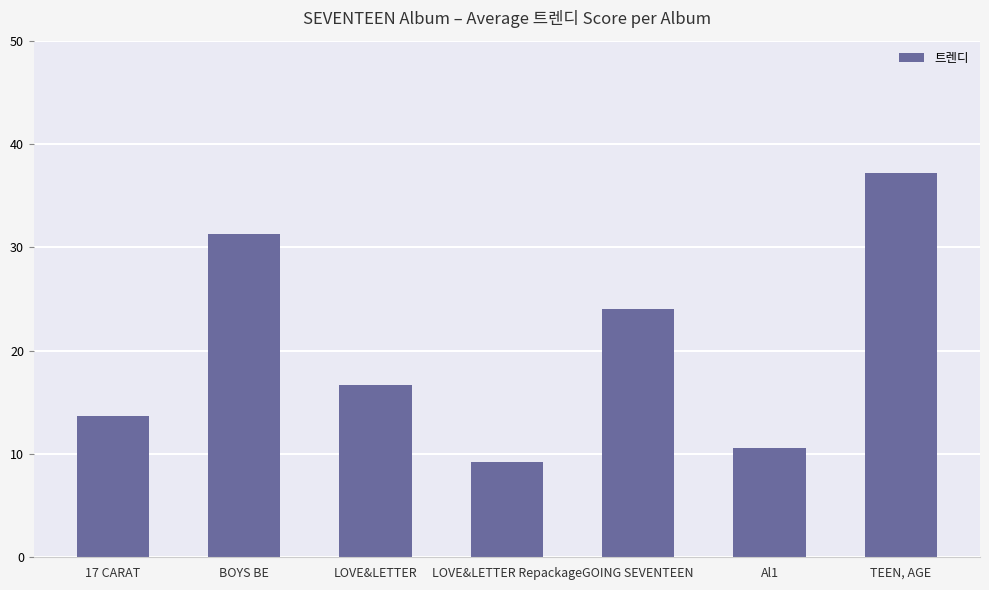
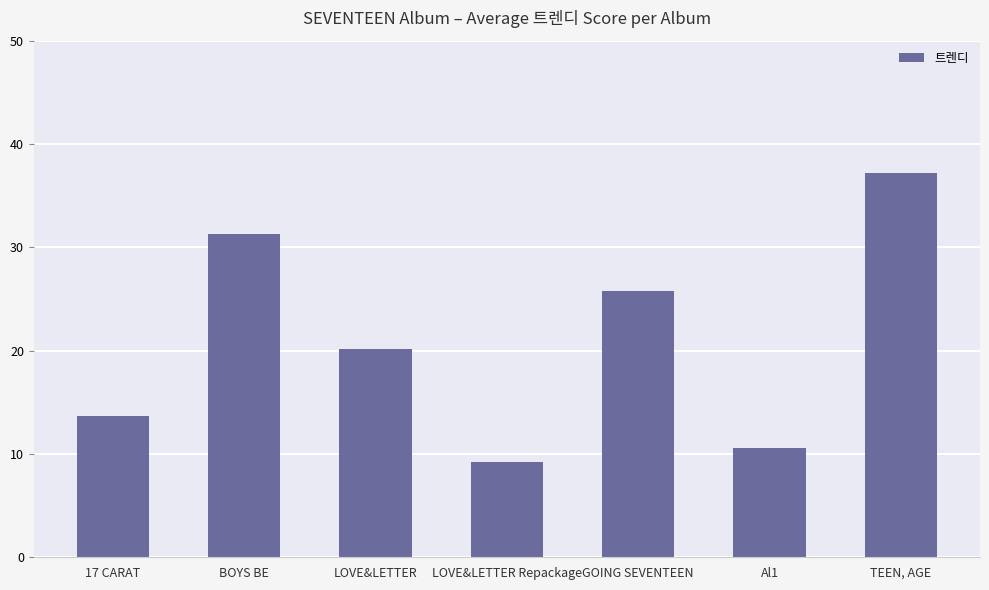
  {
    "17 CARAT": 13.7,
    "BOYS BE": 31.3,
-   "LOVE&LETTER": 16.7,
+   "LOVE&LETTER": 20.1,
    "LOVE&LETTER Repackage": 9.2,
-   "GOING SEVENTEEN": 24.0,
+   "GOING SEVENTEEN": 25.8,
    "Al1": 10.6,
    "TEEN, AGE": 37.2
  }
